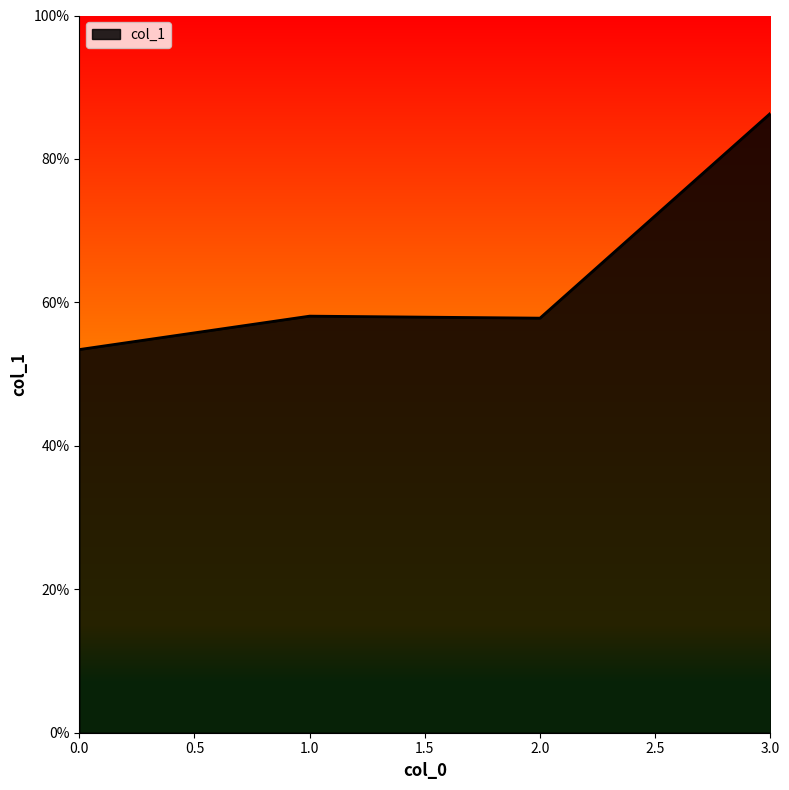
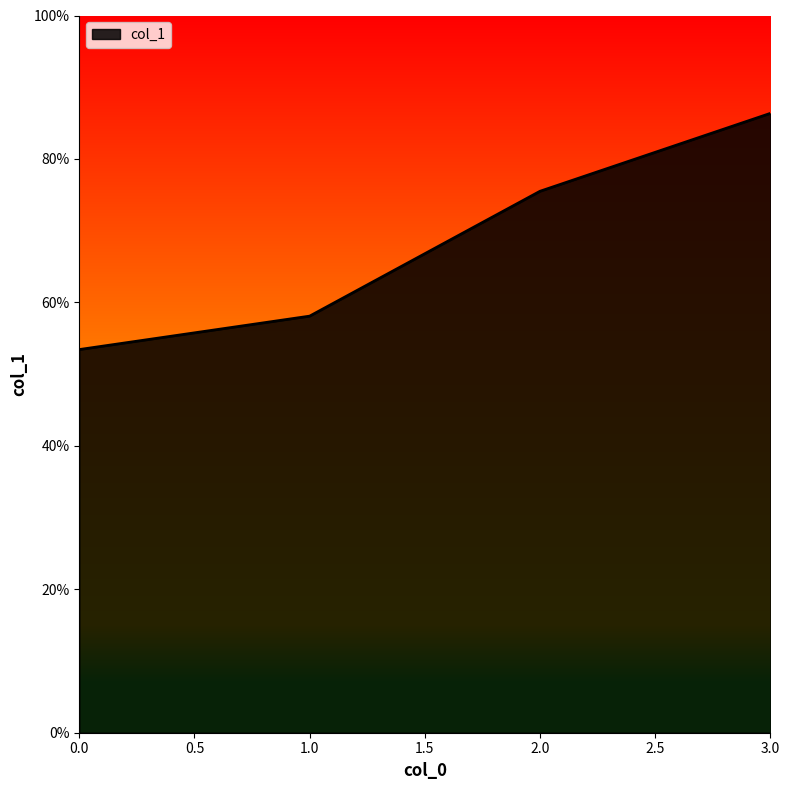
  {
    "0.0": "53%",
    "1.0": "58%",
-   "2.0": "58%",
+   "2.0": "75%",
    "3.0": "86%"
  }
